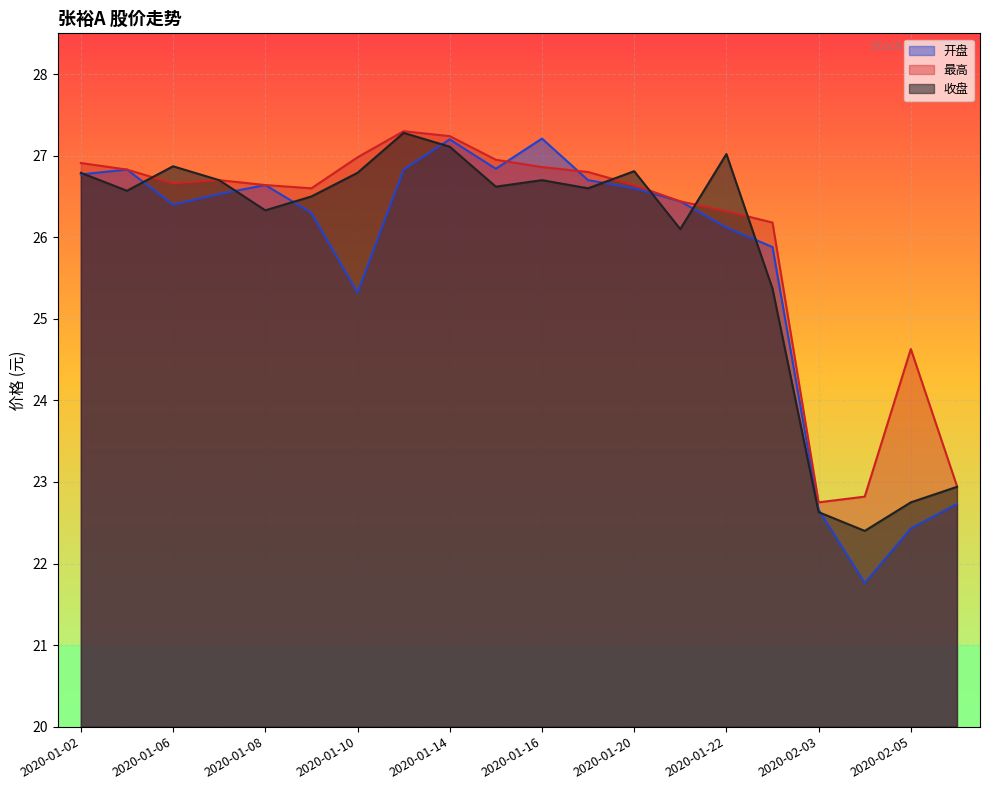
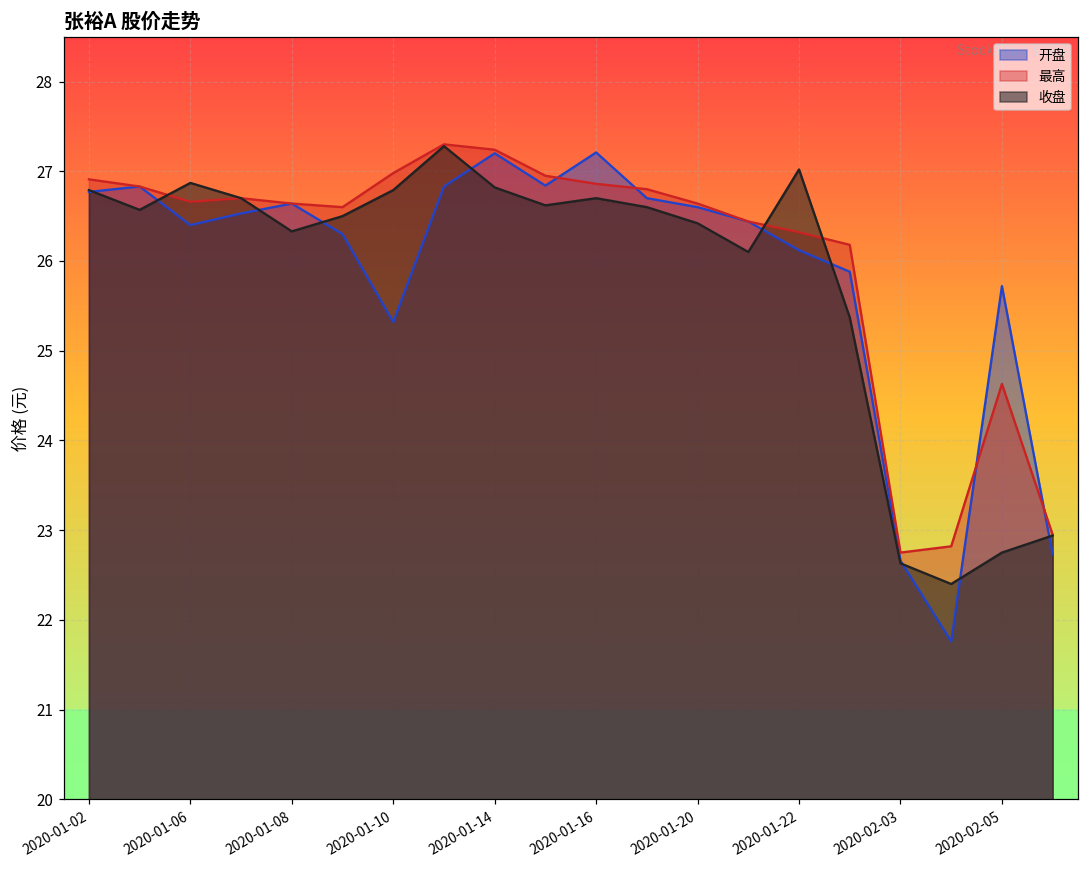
  {
    "开盘": {
      "2020-01-06": 26.4,
      "2020-01-10": 25.3,
      "2020-01-14": 27.2,
      "2020-01-16": 27.2,
      "2020-01-20": 26.6,
      "2020-01-22": 26.1,
-     "2020-02-05": 22.4
+     "2020-02-05": 25.7
    },
    "最高": {
      "2020-01-02": 26.9,
      "2020-01-06": 26.7,
      "2020-01-10": 27.0,
      "2020-01-14": 27.2,
      "2020-01-16": 26.9,
      "2020-01-20": 26.6,
      "2020-01-22": 26.3,
      "2020-02-03": 22.8,
      "2020-02-05": 24.6
    },
    "收盘": {
      "2020-01-06": 26.9,
      "2020-01-08": 26.3,
      "2020-01-10": 26.8,
-     "2020-01-14": 27.1,
+     "2020-01-14": 26.8,
      "2020-01-16": 26.7,
-     "2020-01-20": 26.8,
+     "2020-01-20": 26.4,
      "2020-01-22": 27.0,
      "2020-02-05": 22.8
    }
  }
